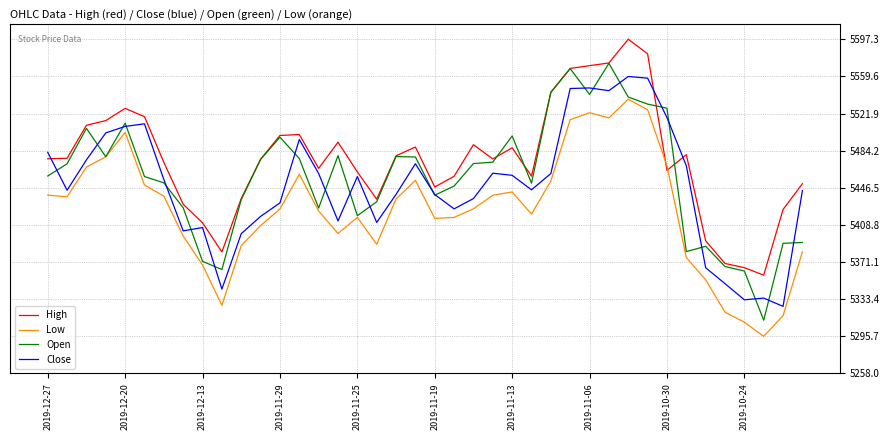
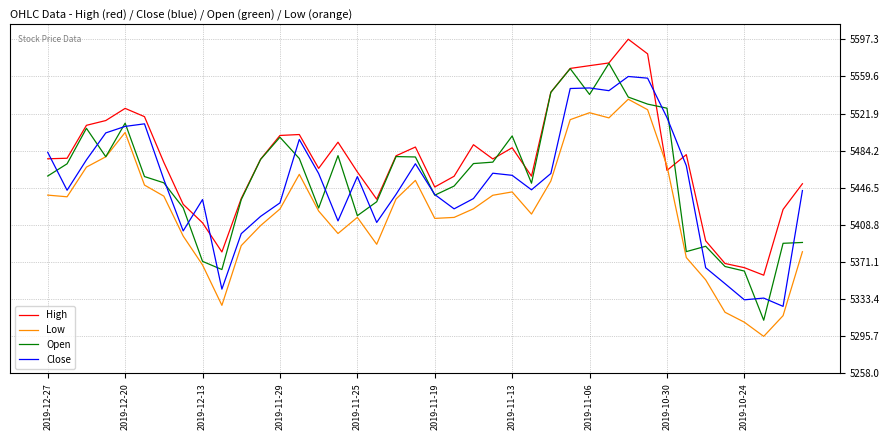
  {
    "High": {
      "2019-12-27": 5480,
      "2019-12-20": 5530,
      "2019-12-13": 5410,
      "2019-11-25": 5460,
      "2019-11-19": 5450,
      "2019-11-13": 5490,
      "2019-11-06": 5570,
      "2019-10-30": 5460,
      "2019-10-24": 5370
    },
    "Low": {
      "2019-12-27": 5440,
      "2019-12-20": 5500,
      "2019-12-13": 5370,
      "2019-11-29": 5430,
      "2019-11-19": 5420,
      "2019-11-13": 5440,
      "2019-11-06": 5520,
      "2019-10-30": 5470,
      "2019-10-24": 5310
    },
    "Open": {
      "2019-12-27": 5460,
      "2019-12-20": 5510,
      "2019-12-13": 5370,
      "2019-11-13": 5500,
      "2019-11-06": 5540,
      "2019-10-30": 5530,
      "2019-10-24": 5360
    },
    "Close": {
      "2019-12-27": 5480,
      "2019-12-20": 5510,
-     "2019-12-13": 5410,
+     "2019-12-13": 5430,
      "2019-11-29": 5430,
      "2019-11-25": 5460,
      "2019-11-13": 5460,
      "2019-11-06": 5550,
      "2019-10-30": 5520,
      "2019-10-24": 5330
    }
  }
